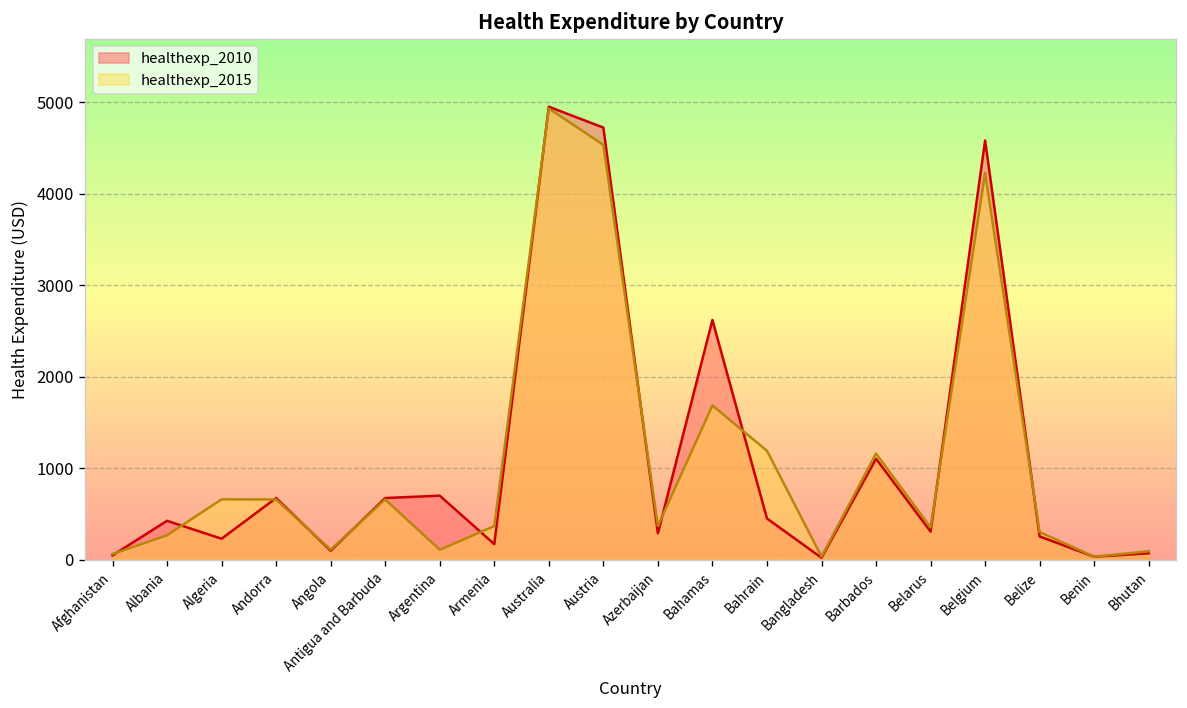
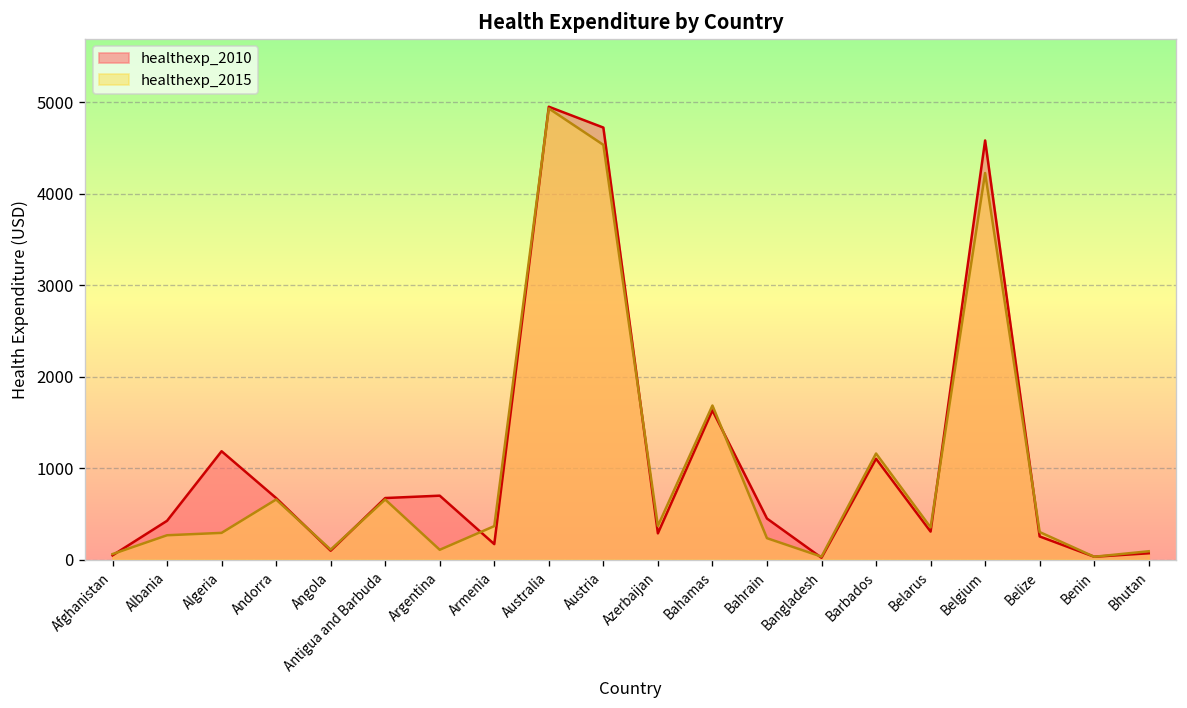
  {
    "healthexp_2010": {
      "Albania": 400,
-     "Algeria": 200,
+     "Algeria": 1200,
      "Argentina": 700,
      "Armenia": 200,
      "Austria": 4700,
      "Azerbaijan": 300,
-     "Bahamas": 2600,
+     "Bahamas": 1600,
      "Bahrain": 400,
      "Barbados": 1100,
      "Belarus": 300,
      "Belgium": 4600,
      "Belize": 300
    },
    "healthexp_2015": {
      "Albania": 300,
-     "Algeria": 700,
+     "Algeria": 300,
      "Argentina": 100,
      "Armenia": 400,
      "Austria": 4500,
      "Azerbaijan": 400,
      "Bahamas": 1700,
-     "Bahrain": 1200,
+     "Bahrain": 200,
      "Barbados": 1200,
      "Belarus": 400,
      "Belgium": 4200,
      "Belize": 300
    }
  }
